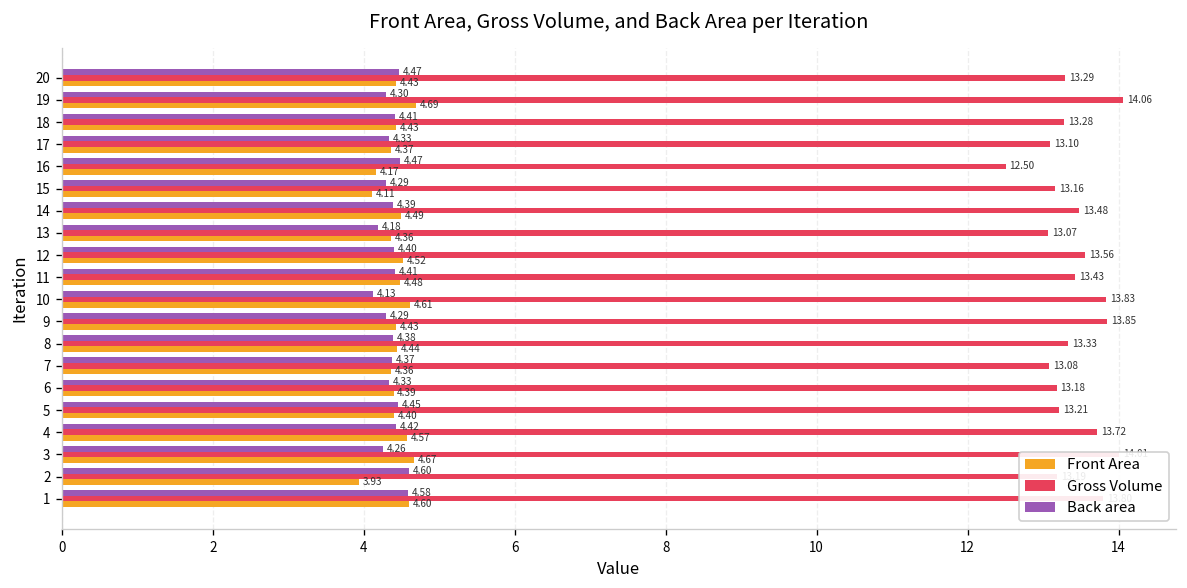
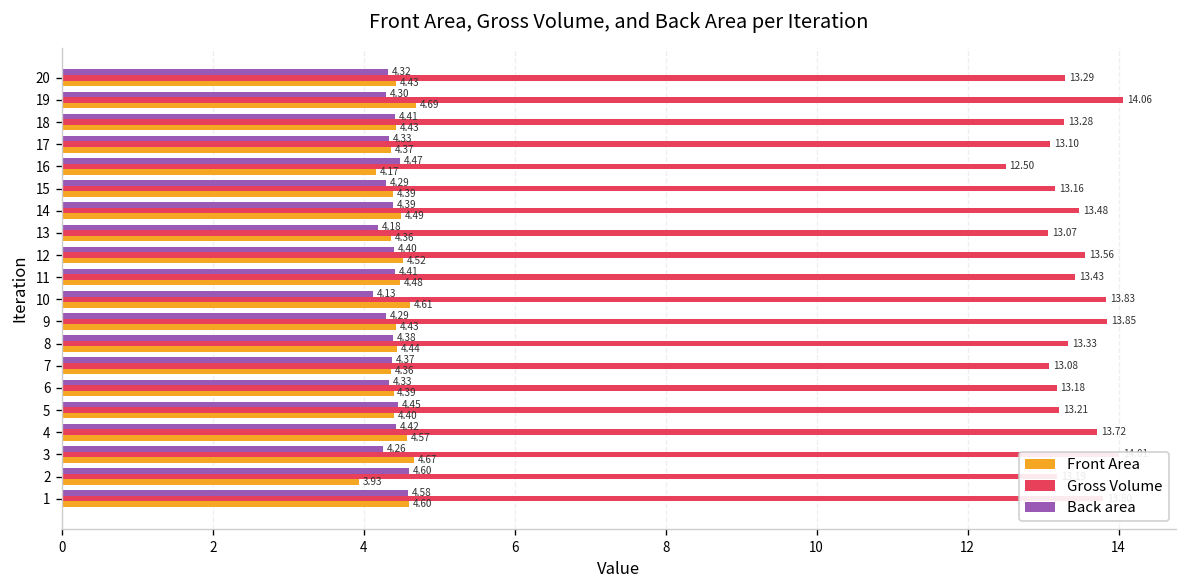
  {
    "Front Area": {
      "20": 4.43,
      "19": 4.69,
      "18": 4.43,
      "17": 4.37,
      "16": 4.17,
-     "15": 4.11,
+     "15": 4.39,
      "14": 4.49,
      "13": 4.36,
      "12": 4.52,
      "11": 4.48,
      "10": 4.61,
      "9": 4.43,
      "8": 4.44,
      "7": 4.36,
      "6": 4.39,
      "5": 4.40,
      "4": 4.57,
      "3": 4.67,
      "2": 3.93,
      "1": 4.60
    },
    "Gross Volume": {
      "20": 13.29,
      "19": 14.06,
      "18": 13.28,
      "17": 13.10,
      "16": 12.50,
      "15": 13.16,
      "14": 13.48,
      "13": 13.07,
      "12": 13.56,
      "11": 13.43,
      "10": 13.83,
      "9": 13.85,
      "8": 13.33,
      "7": 13.08,
      "6": 13.18,
      "5": 13.21,
      "4": 13.72
    },
    "Back area": {
-     "20": 4.47,
+     "20": 4.32,
      "19": 4.30,
      "18": 4.41,
      "17": 4.33,
      "16": 4.47,
      "15": 4.29,
      "14": 4.39,
      "13": 4.18,
      "12": 4.40,
      "11": 4.41,
      "10": 4.13,
      "9": 4.29,
      "8": 4.38,
      "7": 4.37,
      "6": 4.33,
      "5": 4.45,
      "4": 4.42,
      "3": 4.26,
      "2": 4.60,
      "1": 4.58
    }
  }
